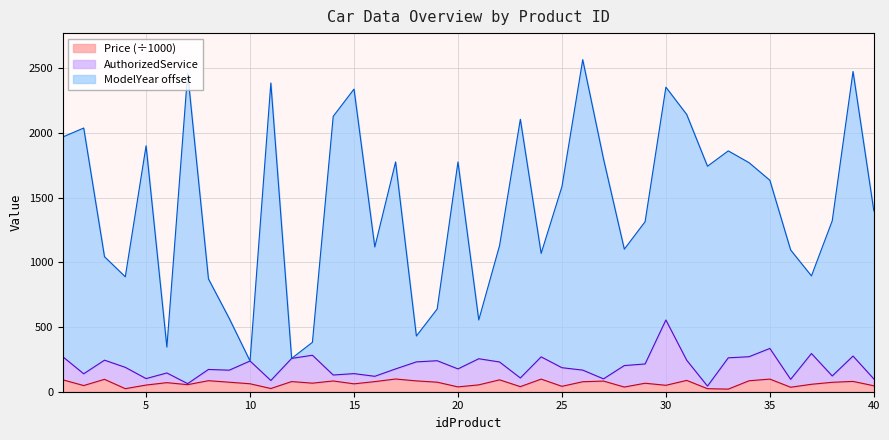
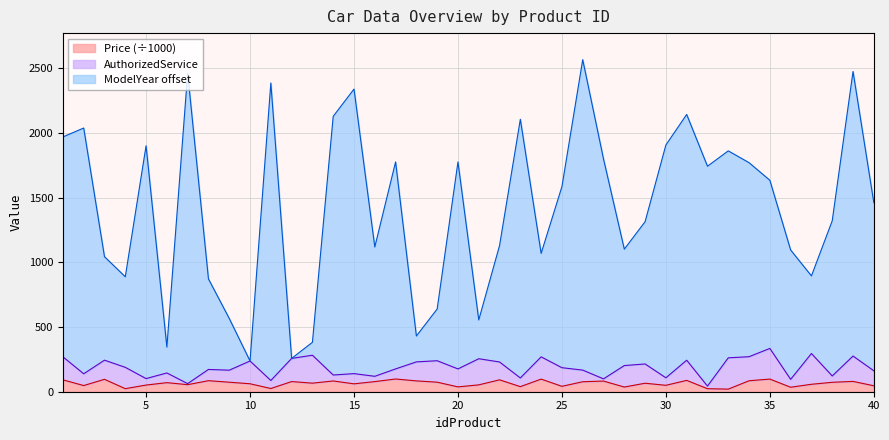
  {
    "Price (÷1000)": {
      "5": 50,
      "10": 60,
      "15": 60,
      "20": 40,
      "25": 40,
      "30": 50,
      "35": 100,
      "40": 50
    },
    "AuthorizedService": {
      "5": 50,
      "15": 80,
      "20": 140,
      "25": 140,
-     "30": 510,
+     "30": 60,
      "35": 240,
-     "40": 50
+     "40": 120
    },
    "ModelYear offset": {
      "5": 1800,
      "15": 2200,
      "20": 1600,
      "25": 1400,
      "30": 1800,
      "35": 1300,
      "40": 1300
    }
  }
